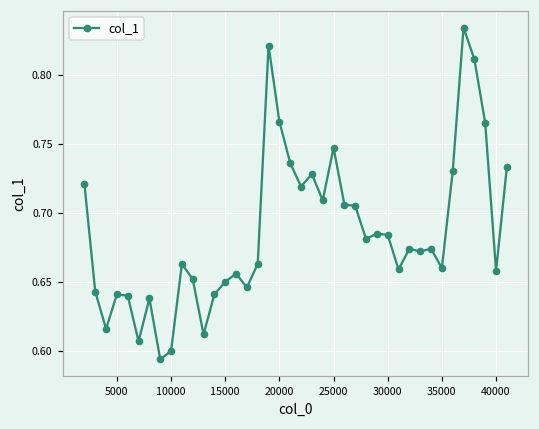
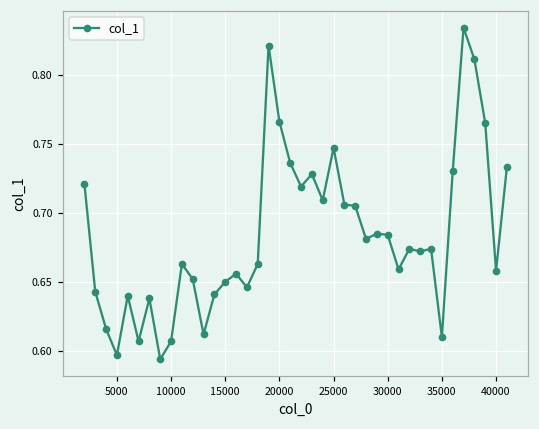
  {
-   "5000": 0.641,
-   "10000": 0.600,
+   "5000": 0.597,
+   "10000": 0.607,
    "15000": 0.650,
    "20000": 0.766,
    "25000": 0.747,
    "30000": 0.684,
-   "35000": 0.66,
+   "35000": 0.61,
    "40000": 0.658
  }
